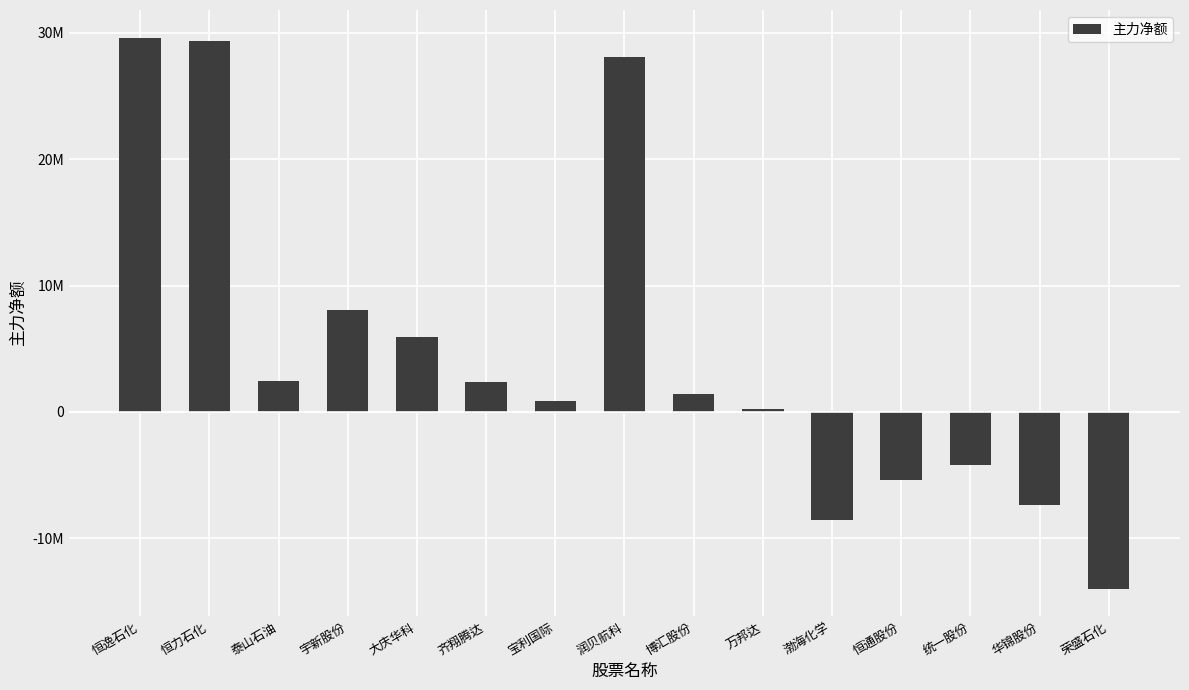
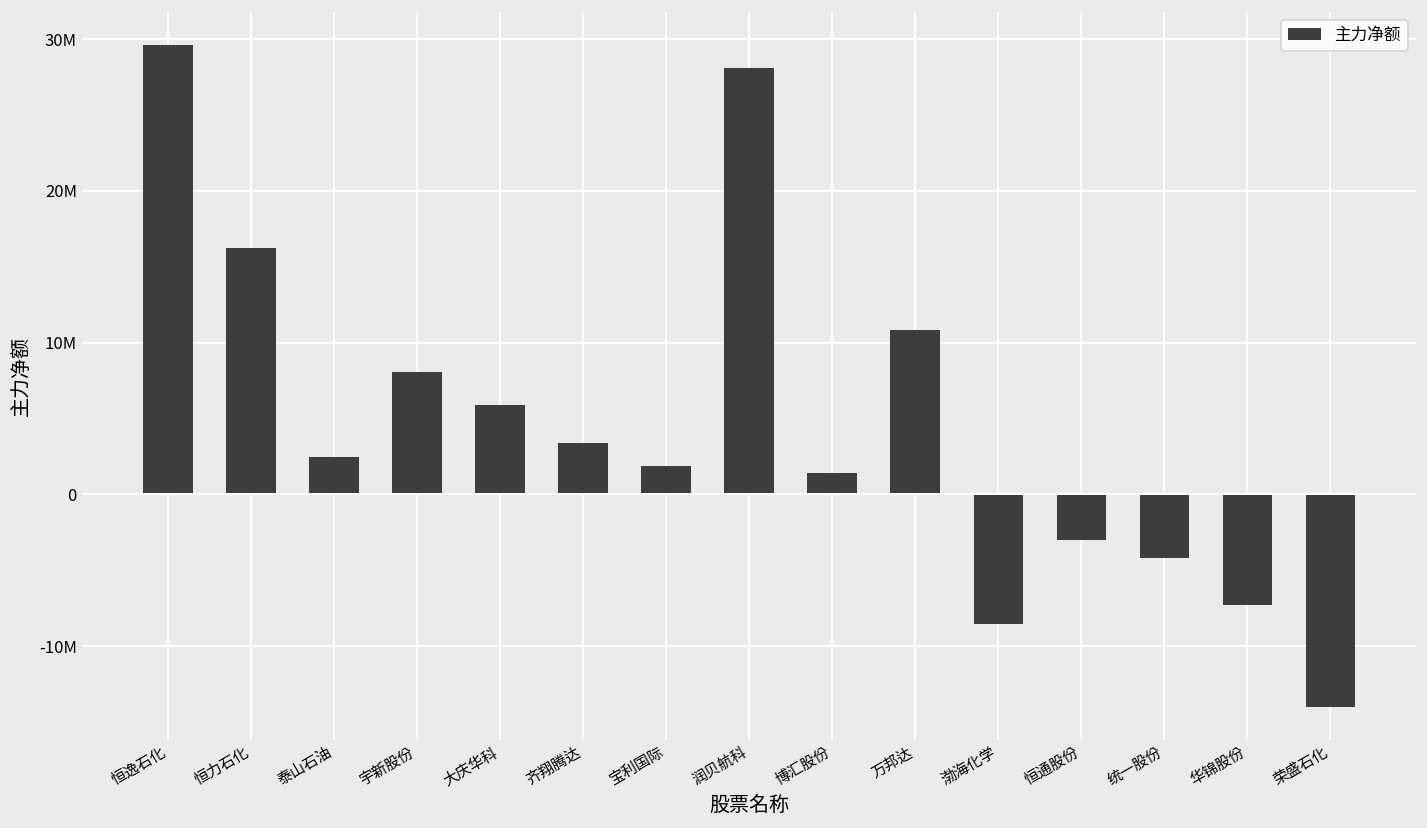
  {
    "恒逸石化": 29600000,
-   "恒力石化": 29400000,
+   "恒力石化": 16200000,
    "泰山石油": 2500000,
    "宇新股份": 8100000,
    "大庆华科": 5900000,
-   "齐翔腾达": 2400000,
-   "宝利国际": 900000,
+   "齐翔腾达": 3400000,
+   "宝利国际": 1800000,
    "润贝航科": 28100000,
    "博汇股份": 1400000,
-   "万邦达": 200000,
+   "万邦达": 10900000,
    "渤海化学": -8500000,
-   "恒通股份": -5400000,
+   "恒通股份": -3000000,
    "统一股份": -4200000,
    "华锦股份": -7300000,
    "荣盛石化": -14000000
  }
